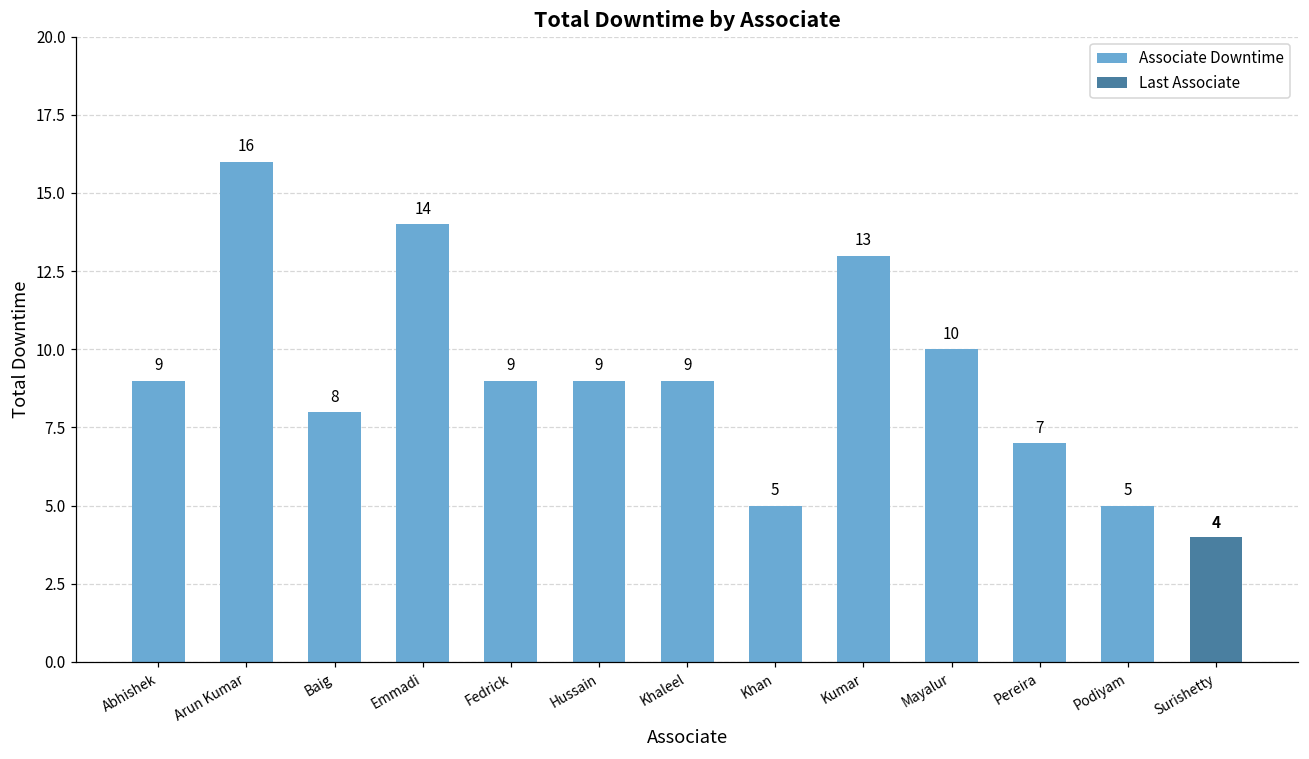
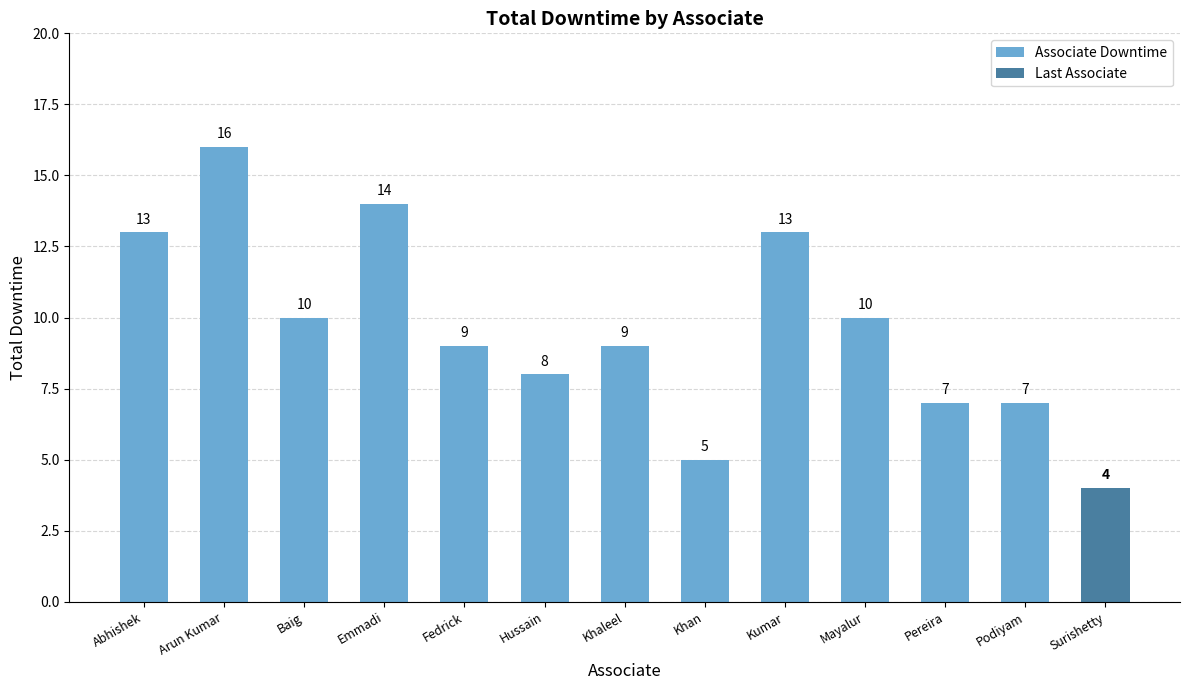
  {
    "Associate Downtime": {
-     "Abhishek": 9,
+     "Abhishek": 13,
      "Arun Kumar": 16,
-     "Baig": 8,
+     "Baig": 10,
      "Emmadi": 14,
      "Fedrick": 9,
-     "Hussain": 9,
+     "Hussain": 8,
      "Khaleel": 9,
      "Khan": 5,
      "Kumar": 13,
      "Mayalur": 10,
      "Pereira": 7,
-     "Podiyam": 5
+     "Podiyam": 7
    },
    "Last Associate": {
      "Surishetty": 4
    }
  }
